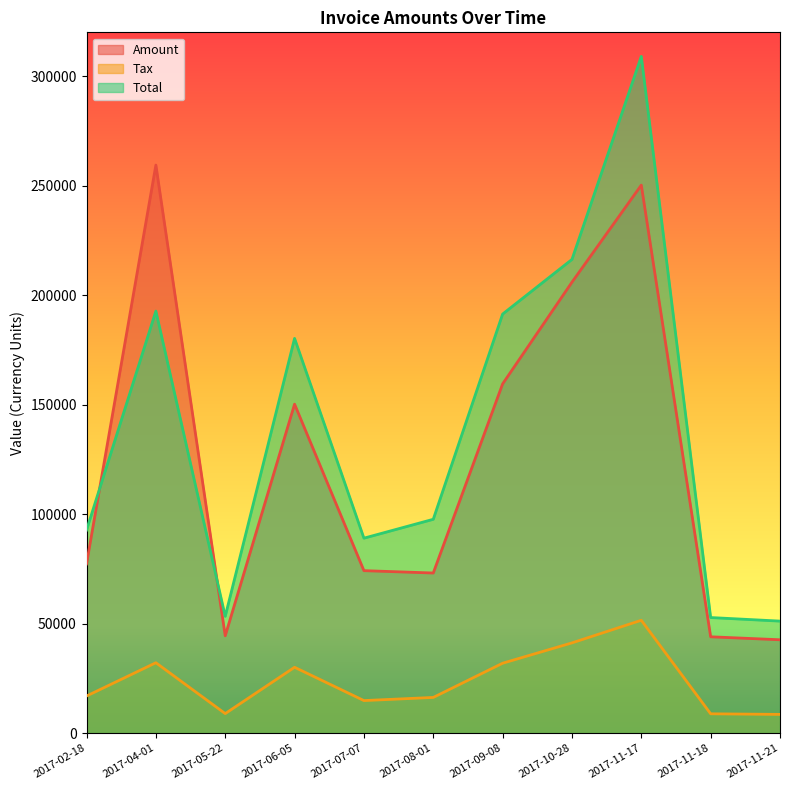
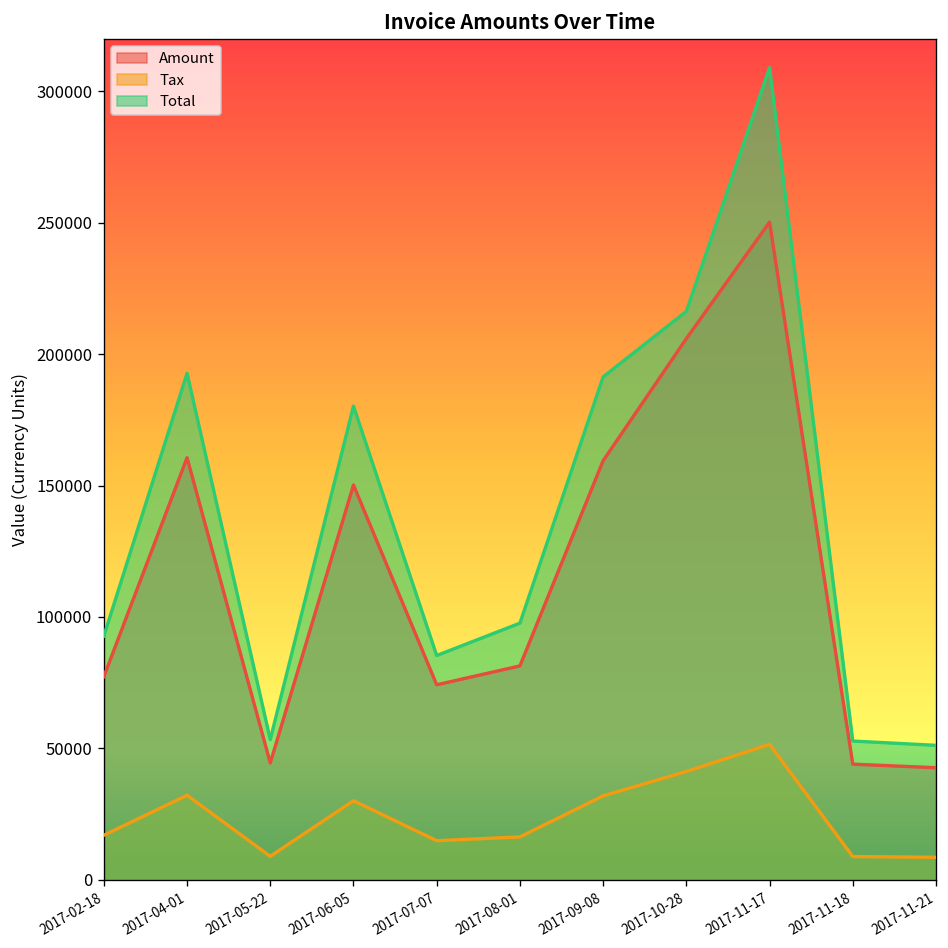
  {
    "Amount": {
      "2017-02-18": 77000,
-     "2017-04-01": 259000,
+     "2017-04-01": 161000,
      "2017-05-22": 44000,
      "2017-06-05": 150000,
      "2017-07-07": 74000,
-     "2017-08-01": 73000,
+     "2017-08-01": 81000,
      "2017-09-08": 159000,
      "2017-10-28": 206000,
      "2017-11-17": 250000,
      "2017-11-18": 44000,
      "2017-11-21": 43000
    },
    "Tax": {
      "2017-02-18": 17000,
      "2017-04-01": 32000,
      "2017-05-22": 9000,
      "2017-06-05": 30000,
      "2017-07-07": 15000,
      "2017-08-01": 16000,
      "2017-09-08": 32000,
      "2017-10-28": 41000,
      "2017-11-17": 52000,
      "2017-11-18": 9000,
      "2017-11-21": 9000
    },
    "Total": {
      "2017-02-18": 93000,
      "2017-04-01": 193000,
      "2017-05-22": 53000,
      "2017-06-05": 180000,
-     "2017-07-07": 89000,
+     "2017-07-07": 85000,
      "2017-08-01": 98000,
      "2017-09-08": 191000,
      "2017-10-28": 216000,
      "2017-11-17": 309000,
      "2017-11-18": 53000,
      "2017-11-21": 51000
    }
  }
